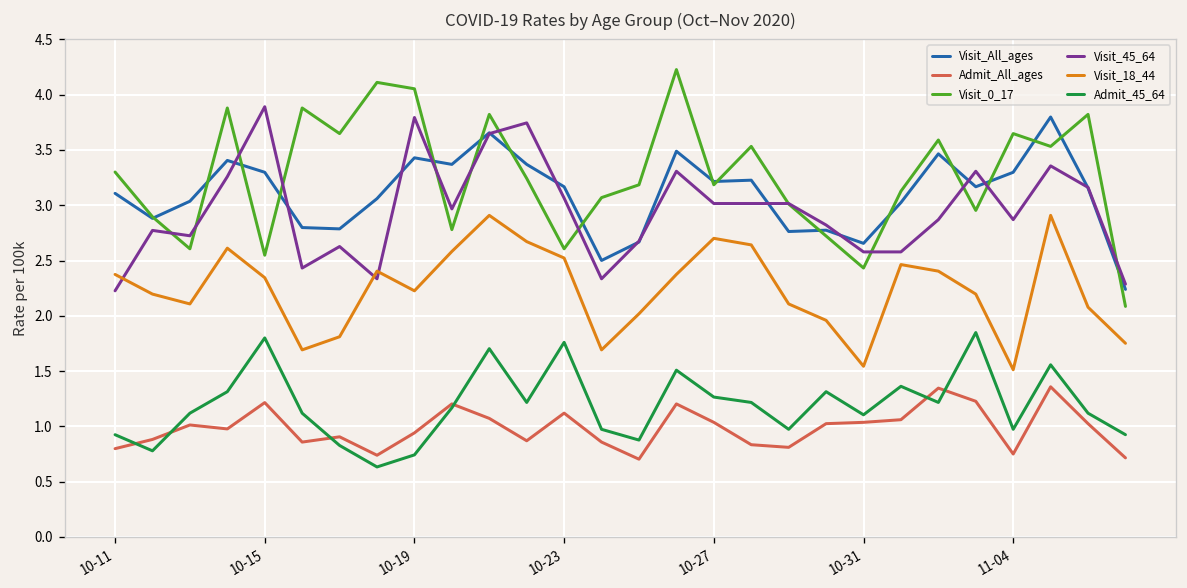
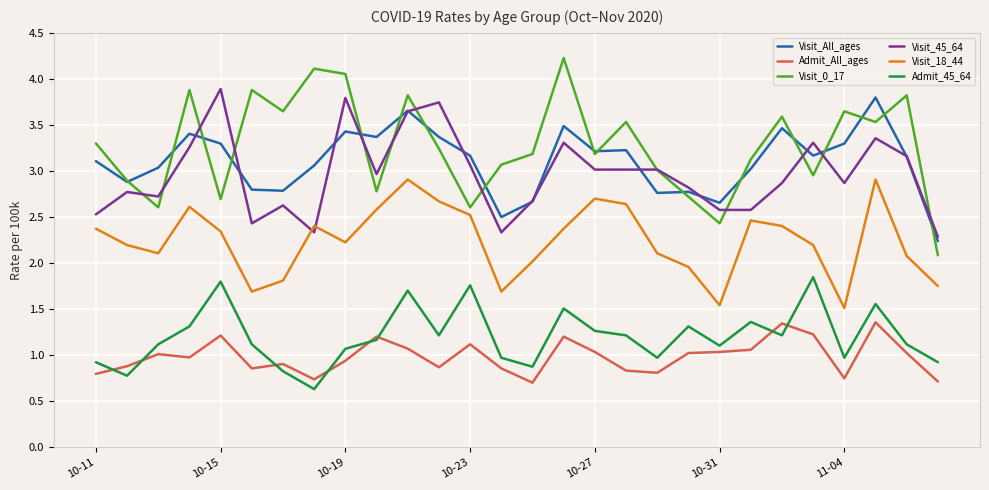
  {
    "Visit_All_ages": {
      "10-11": 3.1,
      "10-15": 3.3,
      "10-19": 3.4,
      "10-23": 3.2,
      "10-27": 3.2,
      "10-31": 2.7,
      "11-04": 3.3
    },
    "Admit_All_ages": {
      "10-11": 0.8,
      "10-15": 1.2,
      "10-19": 0.9,
      "10-23": 1.1,
      "10-27": 1.0,
      "10-31": 1.0,
      "11-04": 0.7
    },
    "Visit_0_17": {
      "10-11": 3.3,
-     "10-15": 2.5,
+     "10-15": 2.7,
      "10-19": 4.1,
      "10-23": 2.6,
      "10-27": 3.2,
      "10-31": 2.4,
      "11-04": 3.6
    },
    "Visit_45_64": {
-     "10-11": 2.2,
+     "10-11": 2.5,
      "10-15": 3.9,
      "10-19": 3.8,
      "10-23": 3.1,
      "10-27": 3.0,
      "10-31": 2.6,
      "11-04": 2.9
    },
    "Visit_18_44": {
      "10-11": 2.4,
      "10-15": 2.3,
      "10-19": 2.2,
      "10-23": 2.5,
      "10-27": 2.7,
      "10-31": 1.5,
      "11-04": 1.5
    },
    "Admit_45_64": {
      "10-11": 0.9,
      "10-15": 1.8,
-     "10-19": 0.7,
+     "10-19": 1.1,
      "10-23": 1.8,
      "10-27": 1.3,
      "10-31": 1.1,
      "11-04": 1.0
    }
  }
